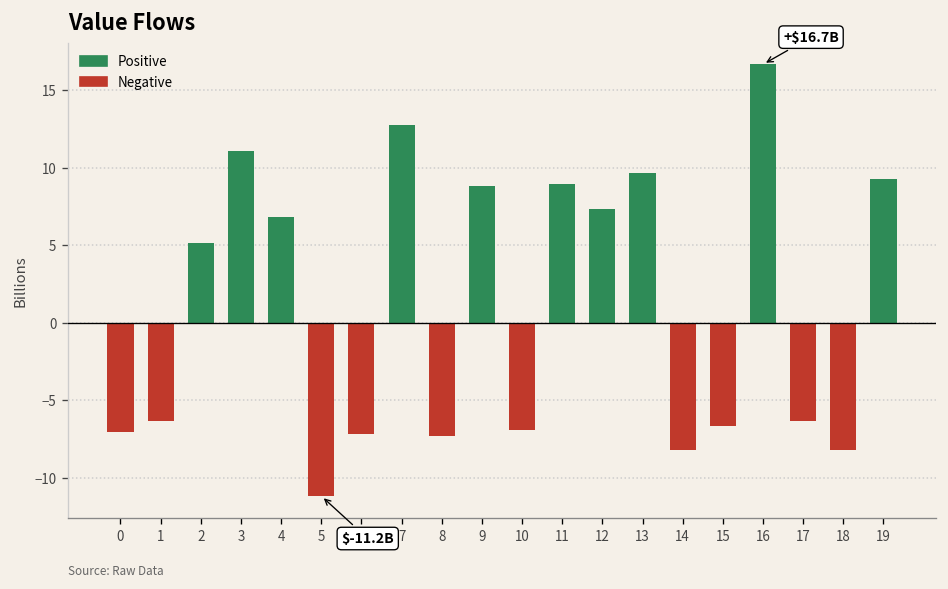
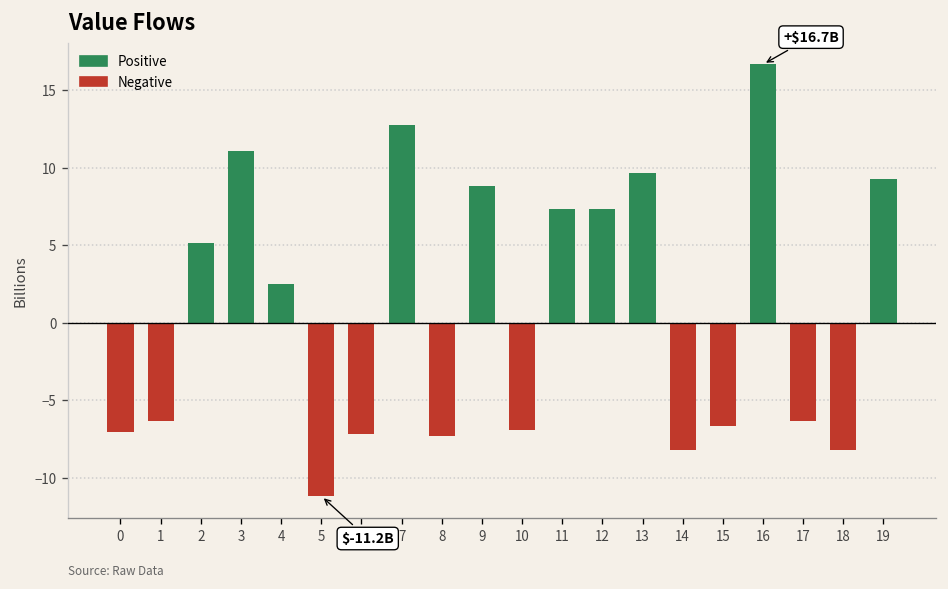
  {
    "0": -7.0,
    "1": -6.3,
    "2": 5.1,
    "3": 11.1,
-   "4": 6.8,
+   "4": 2.5,
    "6": -7.2,
    "7": 12.7,
    "8": -7.3,
    "9": 8.8,
    "10": -7.0,
-   "11": 9.0,
+   "11": 7.4,
    "12": 7.3,
    "13": 9.6,
    "14": -8.3,
    "15": -6.7,
    "17": -6.3,
    "18": -8.2,
    "19": 9.3
  }
